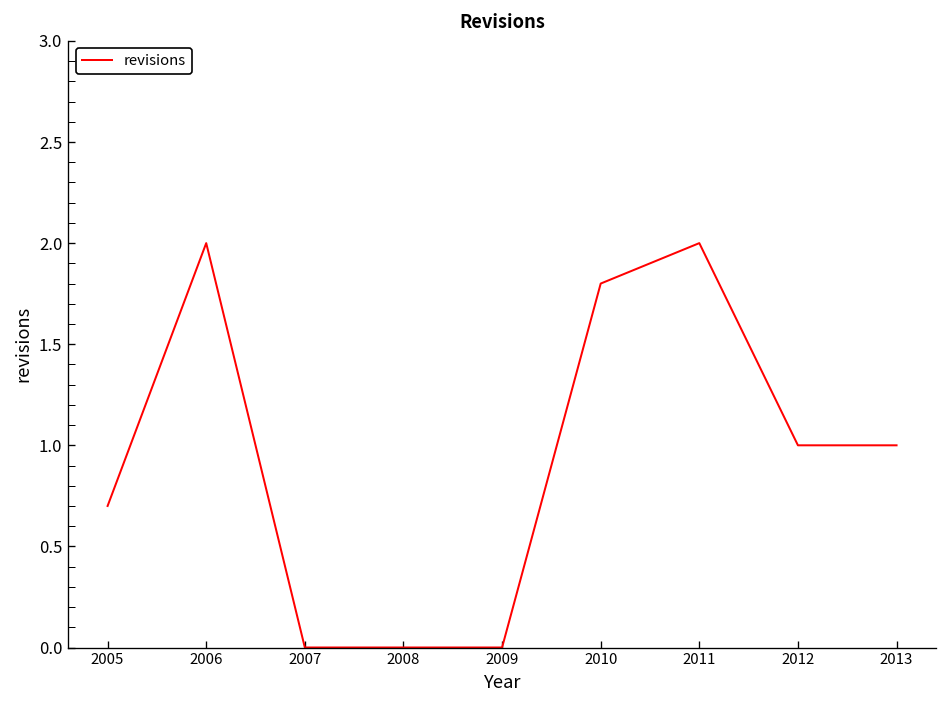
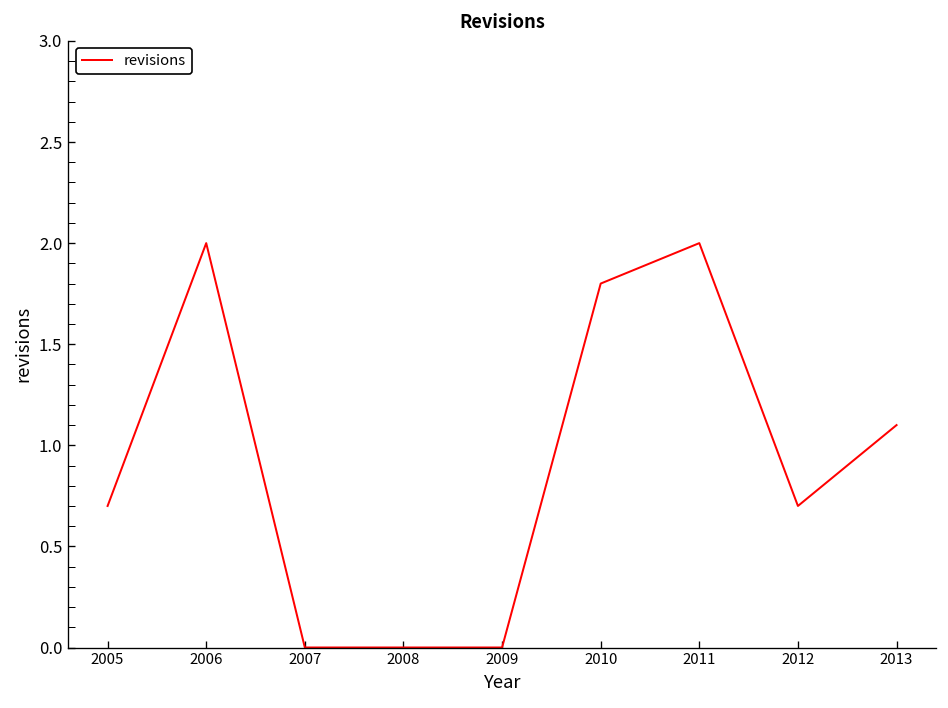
  {
    "2005": 0.7,
    "2006": 2.0,
    "2007": 0.0,
    "2008": 0.0,
    "2009": 0.0,
    "2010": 1.8,
    "2011": 2.0,
-   "2012": 1.0,
-   "2013": 1.0
+   "2012": 0.7,
+   "2013": 1.1
  }
